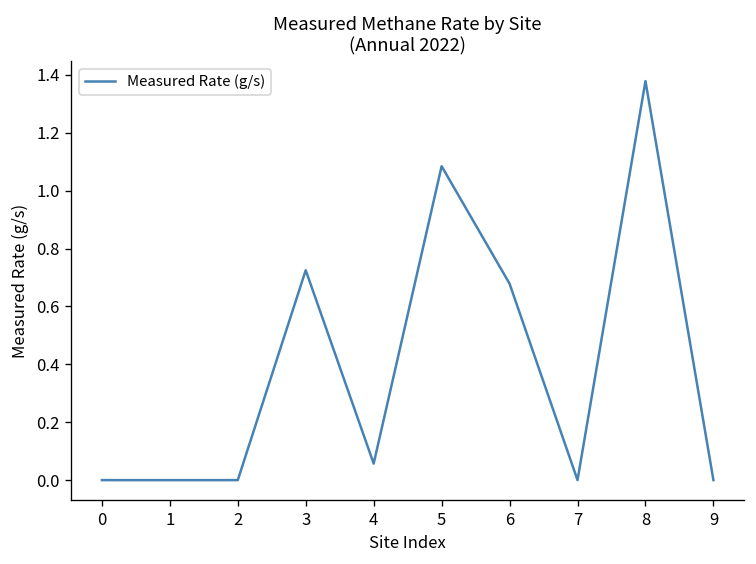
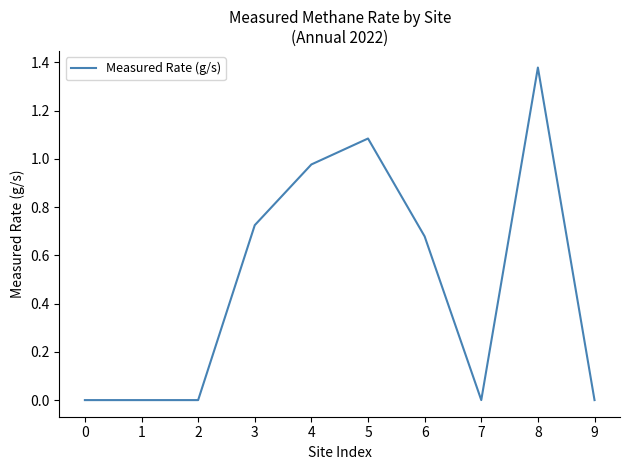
  {
    "0": 0.00,
    "1": 0.00,
    "2": 0.00,
    "3": 0.73,
-   "4": 0.06,
+   "4": 0.98,
    "5": 1.08,
    "6": 0.68,
    "7": 0.00,
    "8": 1.38,
    "9": 0.00
  }
